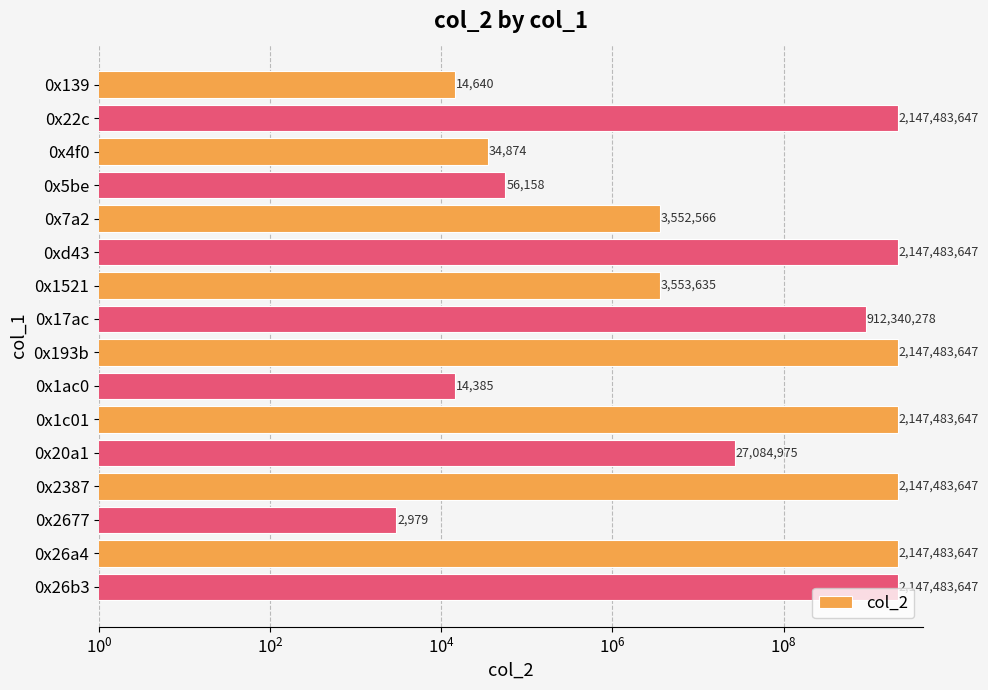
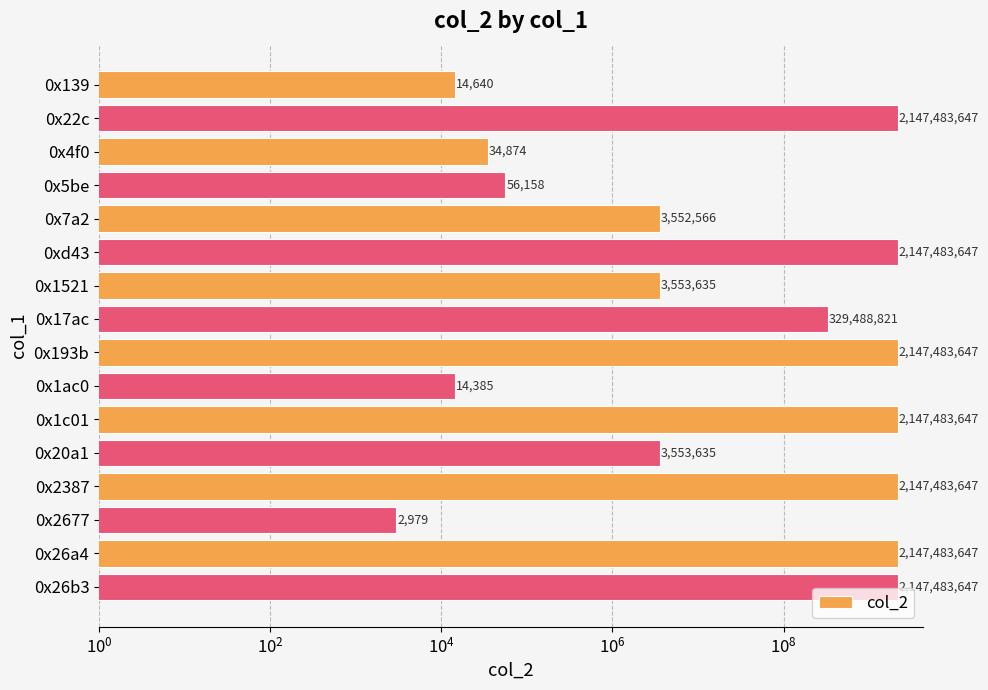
  {
    "0x139": "14,640",
    "0x22c": "2,147,483,647",
    "0x4f0": "34,874",
    "0x5be": "56,158",
    "0x7a2": "3,552,566",
    "0xd43": "2,147,483,647",
    "0x1521": "3,553,635",
-   "0x17ac": "912,340,278",
+   "0x17ac": "329,488,821",
    "0x193b": "2,147,483,647",
    "0x1ac0": "14,385",
    "0x1c01": "2,147,483,647",
-   "0x20a1": "27,084,975",
+   "0x20a1": "3,553,635",
    "0x2387": "2,147,483,647",
    "0x2677": "2,979",
    "0x26a4": "2,147,483,647"
  }
